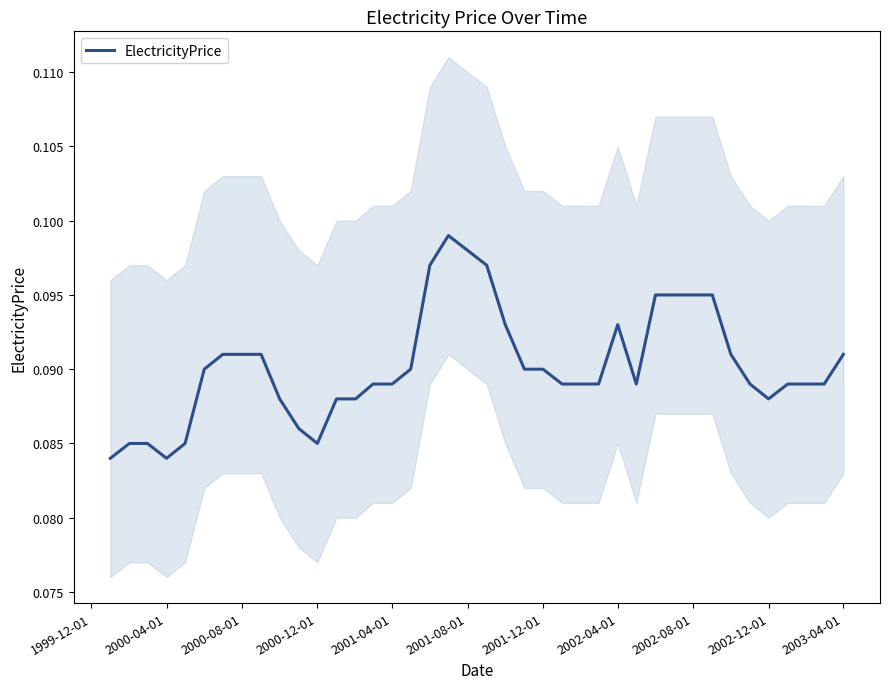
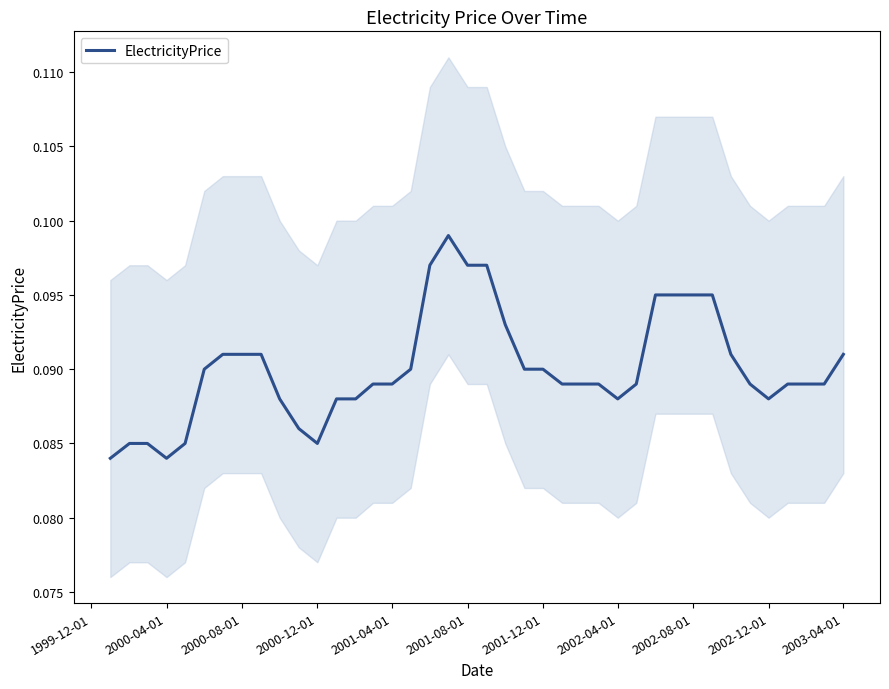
  {
    "ElectricityPrice": {
      "2000-04-01": 0.084,
      "2000-08-01": 0.091,
      "2000-12-01": 0.085,
      "2001-04-01": 0.089,
-     "2001-08-01": 0.098,
+     "2001-08-01": 0.097,
      "2001-12-01": 0.090,
-     "2002-04-01": 0.093,
+     "2002-04-01": 0.088,
      "2002-08-01": 0.095,
      "2002-12-01": 0.088,
      "2003-04-01": 0.091
    }
  }
